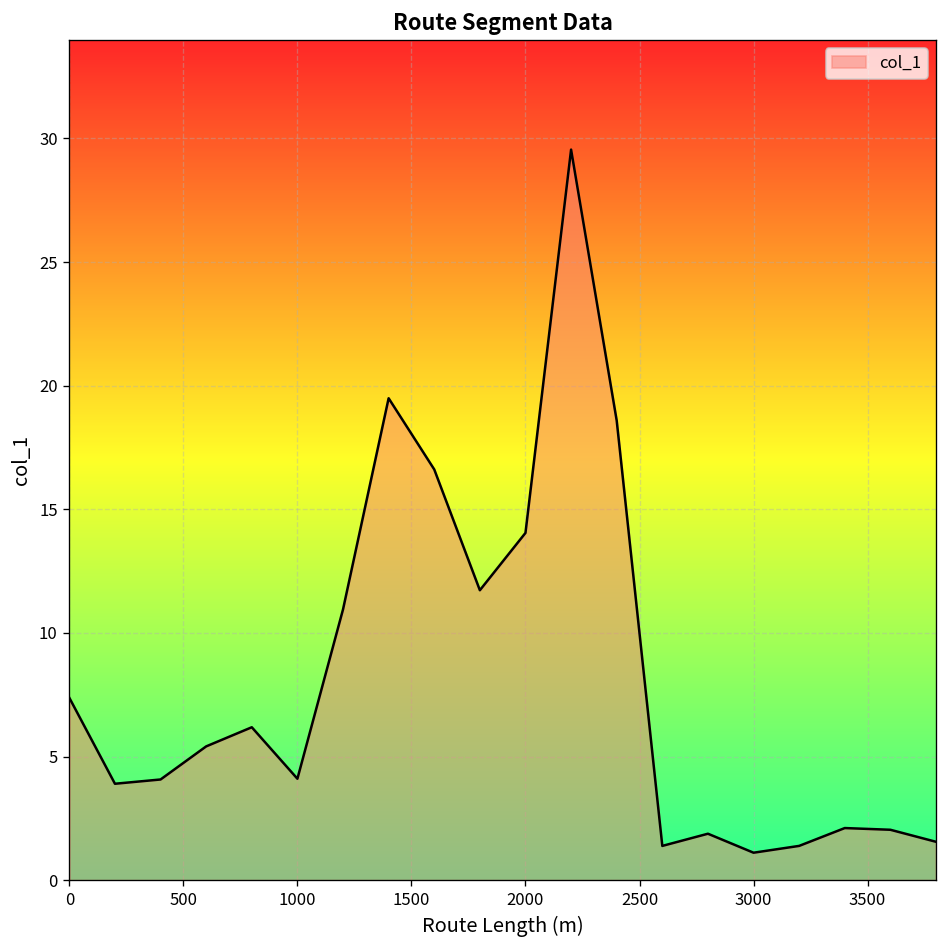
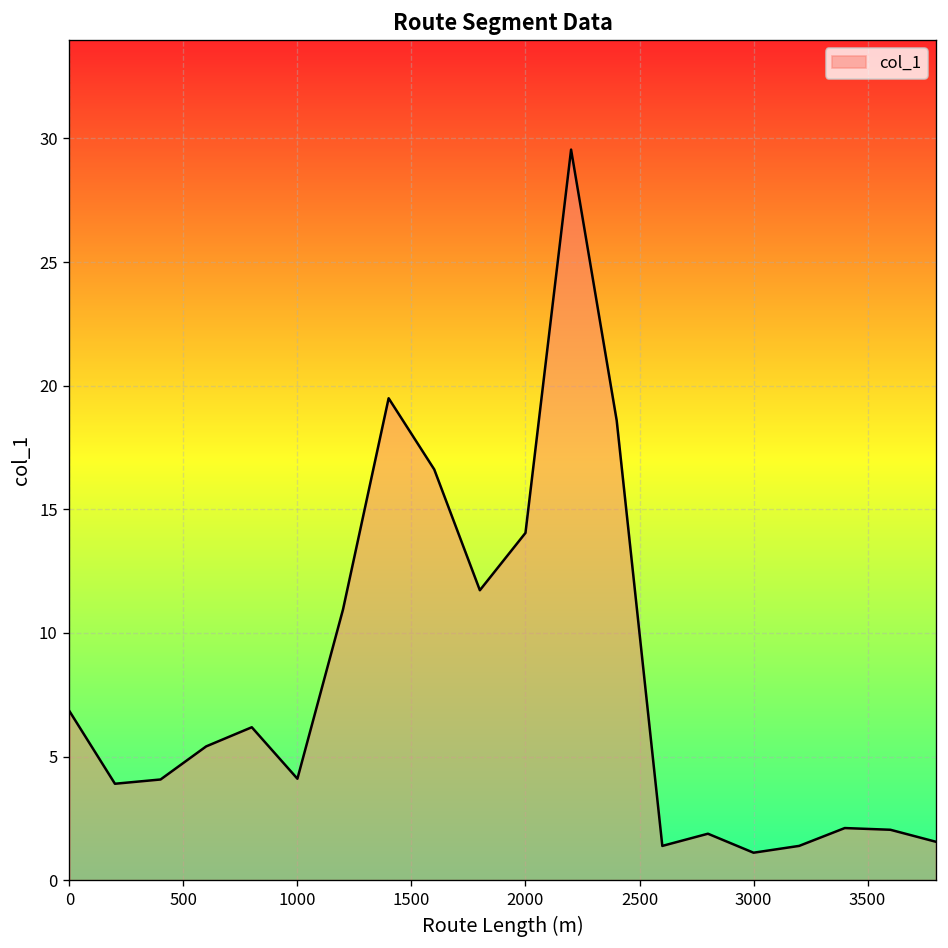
  {
-   "0": 7.4,
+   "0": 6.8,
    "1000": 4.1,
    "2000": 14.0,
    "3000": 1.1
  }
